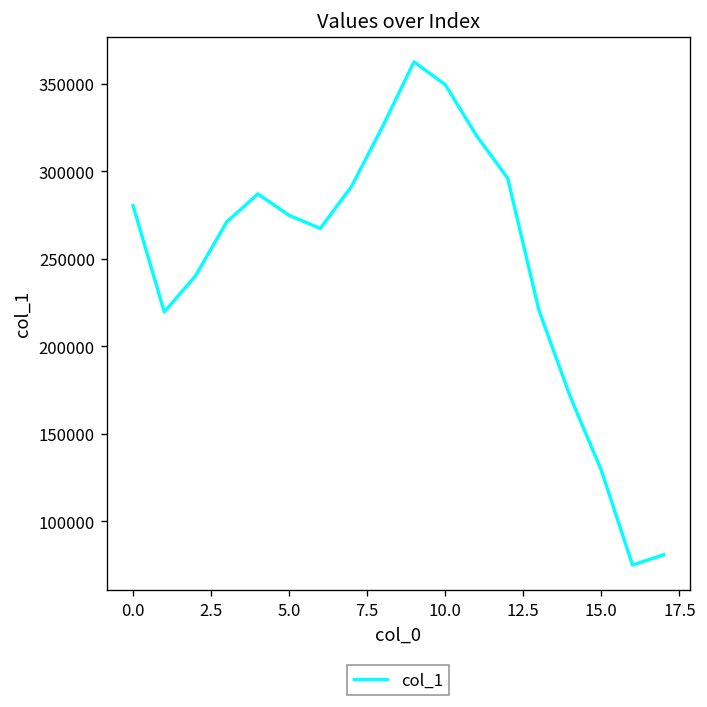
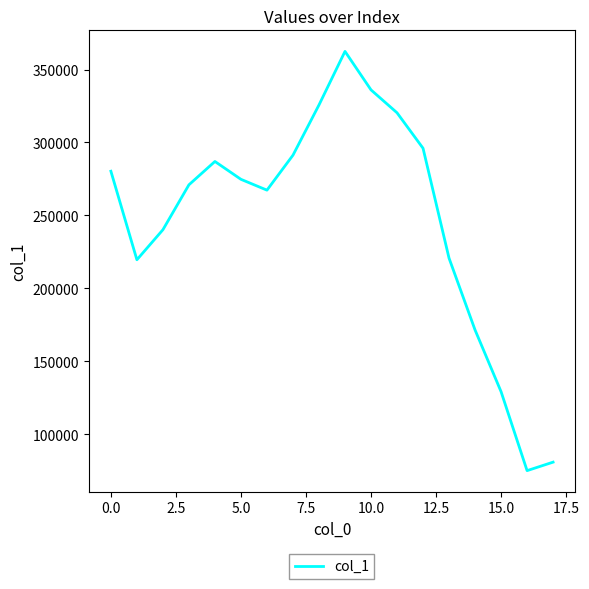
  {
    "0.0": 280000,
    "5.0": 275000,
-   "10.0": 349000,
+   "10.0": 336000,
    "15.0": 129000
  }
